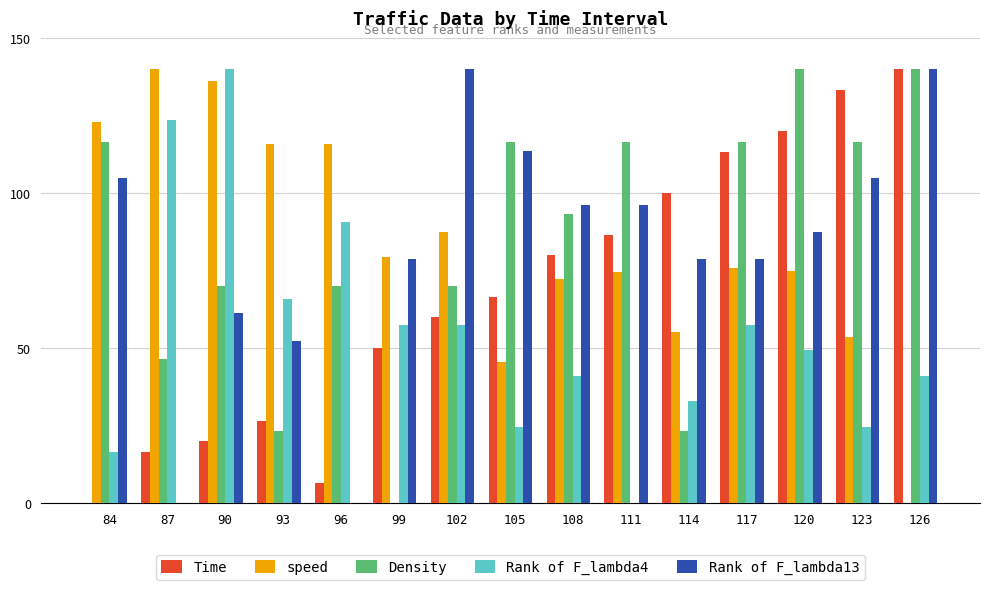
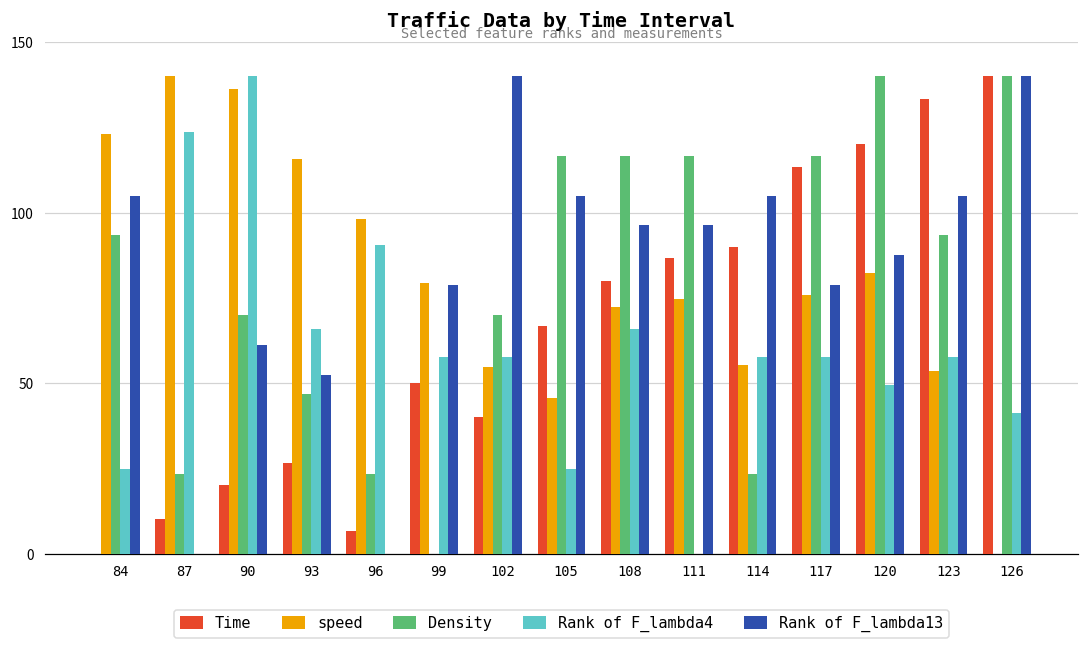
  {
    "Time": {
      "84": 0,
-     "87": 17,
+     "87": 10,
      "90": 20,
      "93": 27,
      "96": 7,
      "99": 50,
-     "102": 60,
+     "102": 40,
      "105": 67,
      "108": 80,
      "111": 87,
-     "114": 100,
+     "114": 90,
      "117": 113,
      "120": 120,
      "123": 133,
      "126": 140
    },
    "speed": {
      "84": 123,
      "87": 140,
      "90": 136,
      "93": 116,
-     "96": 116,
+     "96": 98,
      "99": 79,
-     "102": 88,
+     "102": 55,
      "105": 46,
      "108": 72,
      "111": 75,
      "114": 55,
      "117": 76,
-     "120": 75,
+     "120": 82,
      "123": 54,
      "126": 0
    },
    "Density": {
-     "84": 117,
-     "87": 47,
+     "84": 93,
+     "87": 23,
      "90": 70,
-     "93": 23,
-     "96": 70,
+     "93": 47,
+     "96": 23,
      "99": 0,
      "102": 70,
      "105": 117,
-     "108": 93,
+     "108": 117,
      "111": 117,
      "114": 23,
      "117": 117,
      "120": 140,
-     "123": 117,
+     "123": 93,
      "126": 140
    },
    "Rank of F_lambda4": {
-     "84": 16,
+     "84": 25,
      "87": 124,
      "90": 140,
      "93": 66,
      "96": 91,
      "99": 58,
      "102": 58,
      "105": 25,
-     "108": 41,
+     "108": 66,
      "111": 0,
-     "114": 33,
+     "114": 58,
      "117": 58,
      "120": 49,
-     "123": 25,
+     "123": 58,
      "126": 41
    },
    "Rank of F_lambda13": {
      "84": 105,
      "87": 0,
      "90": 61,
      "93": 53,
      "96": 0,
      "99": 79,
      "102": 140,
-     "105": 114,
+     "105": 105,
      "108": 96,
      "111": 96,
-     "114": 79,
+     "114": 105,
      "117": 79,
      "120": 88,
      "123": 105,
      "126": 140
    }
  }
